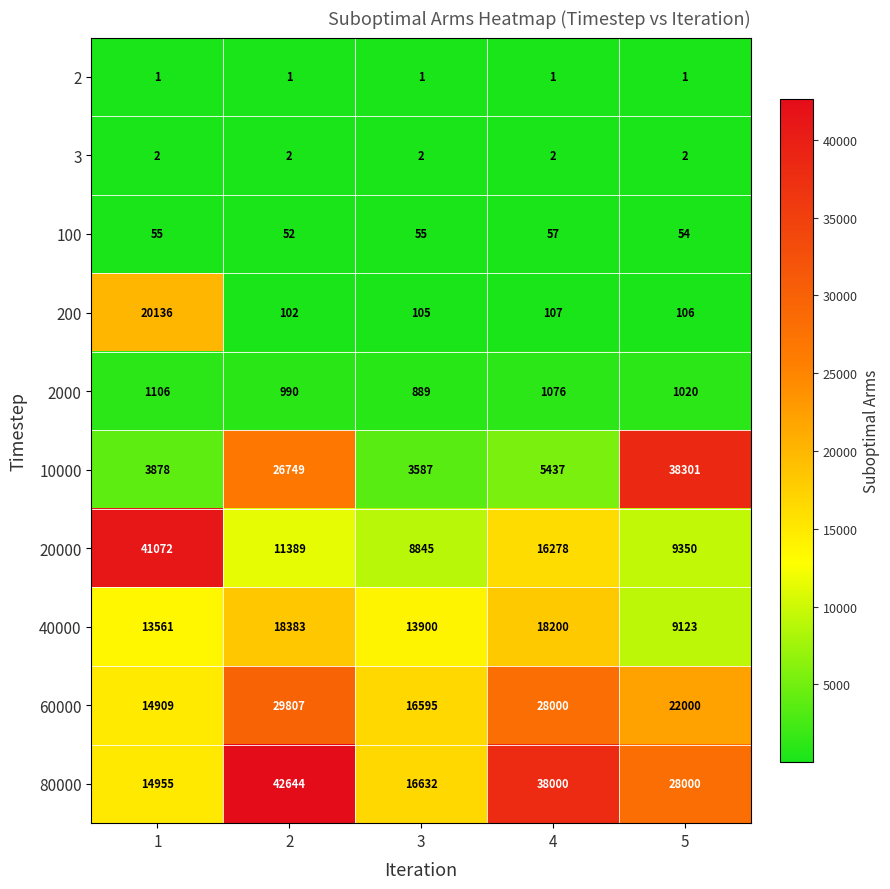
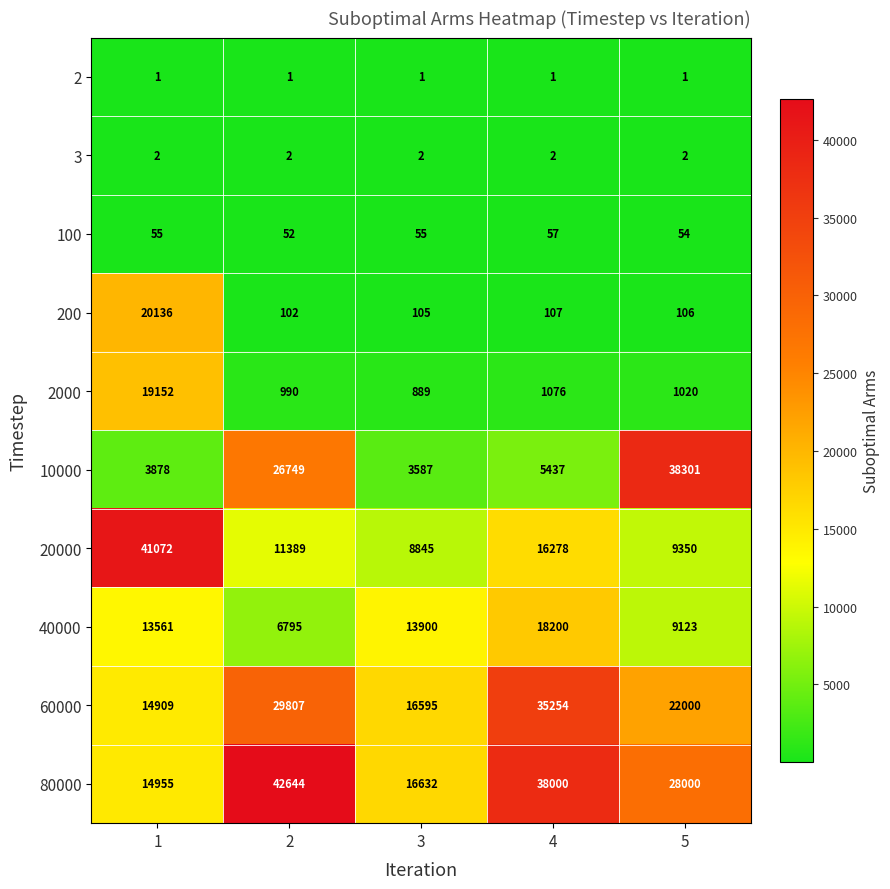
  {
    "2": {
      "1": 1,
      "2": 1,
      "3": 1,
      "4": 1,
      "5": 1
    },
    "3": {
      "1": 2,
      "2": 2,
      "3": 2,
      "4": 2,
      "5": 2
    },
    "100": {
      "1": 55,
      "2": 52,
      "3": 55,
      "4": 57,
      "5": 54
    },
    "200": {
      "1": 20136,
      "2": 102,
      "3": 105,
      "4": 107,
      "5": 106
    },
    "2000": {
-     "1": 1106,
+     "1": 19152,
      "2": 990,
      "3": 889,
      "4": 1076,
      "5": 1020
    },
    "10000": {
      "1": 3878,
      "2": 26749,
      "3": 3587,
      "4": 5437,
      "5": 38301
    },
    "20000": {
      "1": 41072,
      "2": 11389,
      "3": 8845,
      "4": 16278,
      "5": 9350
    },
    "40000": {
      "1": 13561,
-     "2": 18383,
+     "2": 6795,
      "3": 13900,
      "4": 18200,
      "5": 9123
    },
    "60000": {
      "1": 14909,
      "2": 29807,
      "3": 16595,
-     "4": 28000,
+     "4": 35254,
      "5": 22000
    },
    "80000": {
      "1": 14955,
      "2": 42644,
      "3": 16632,
      "4": 38000,
      "5": 28000
    }
  }
